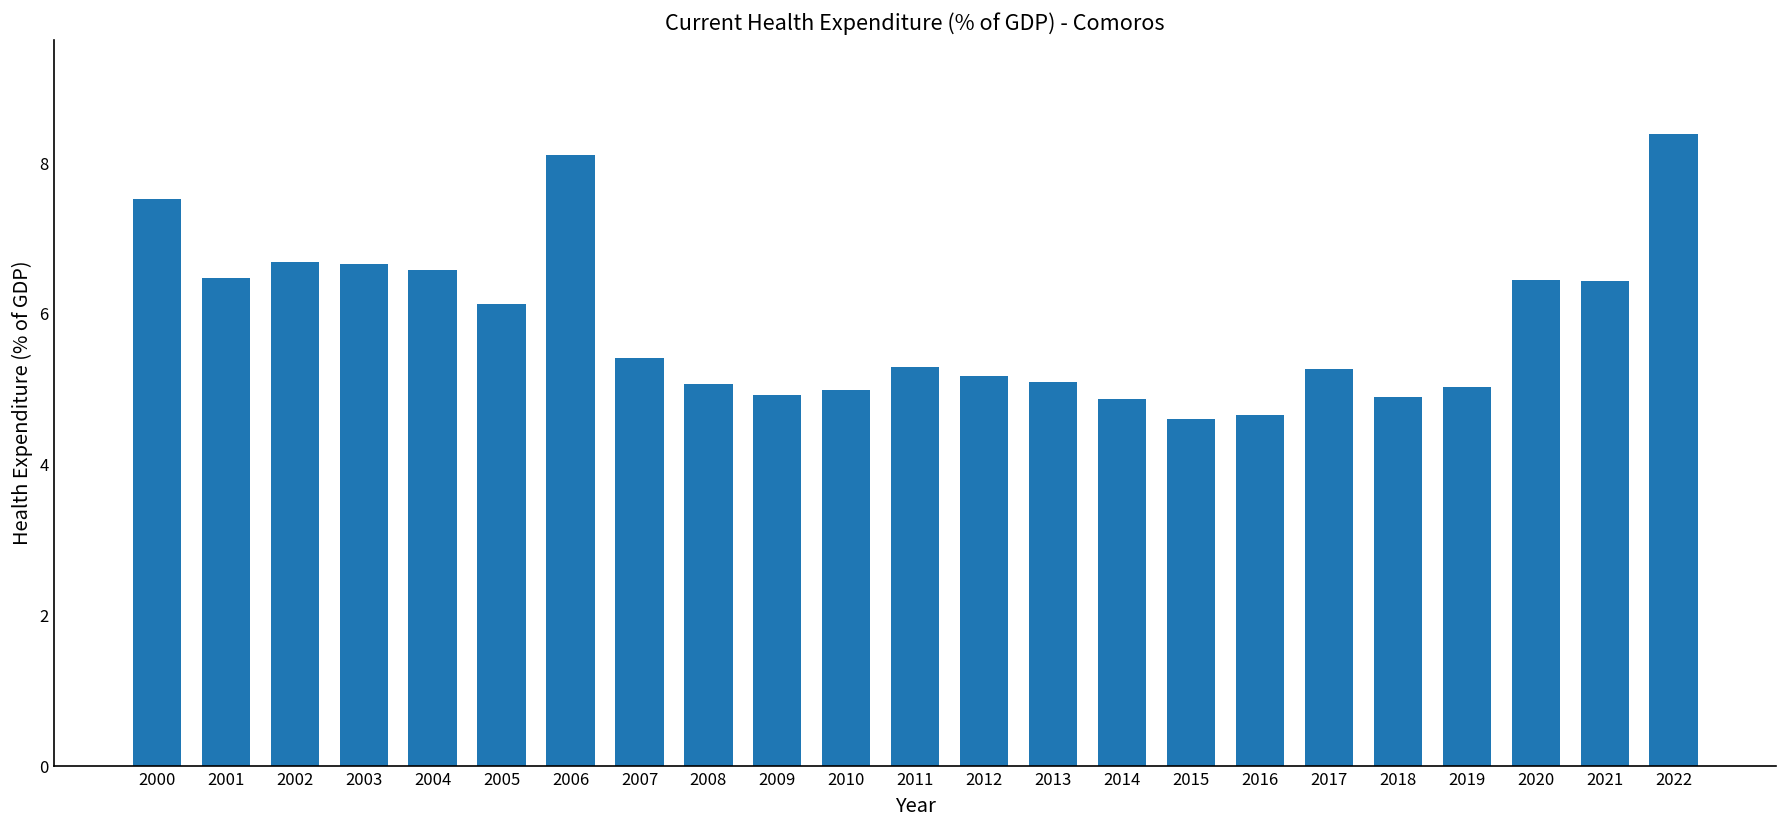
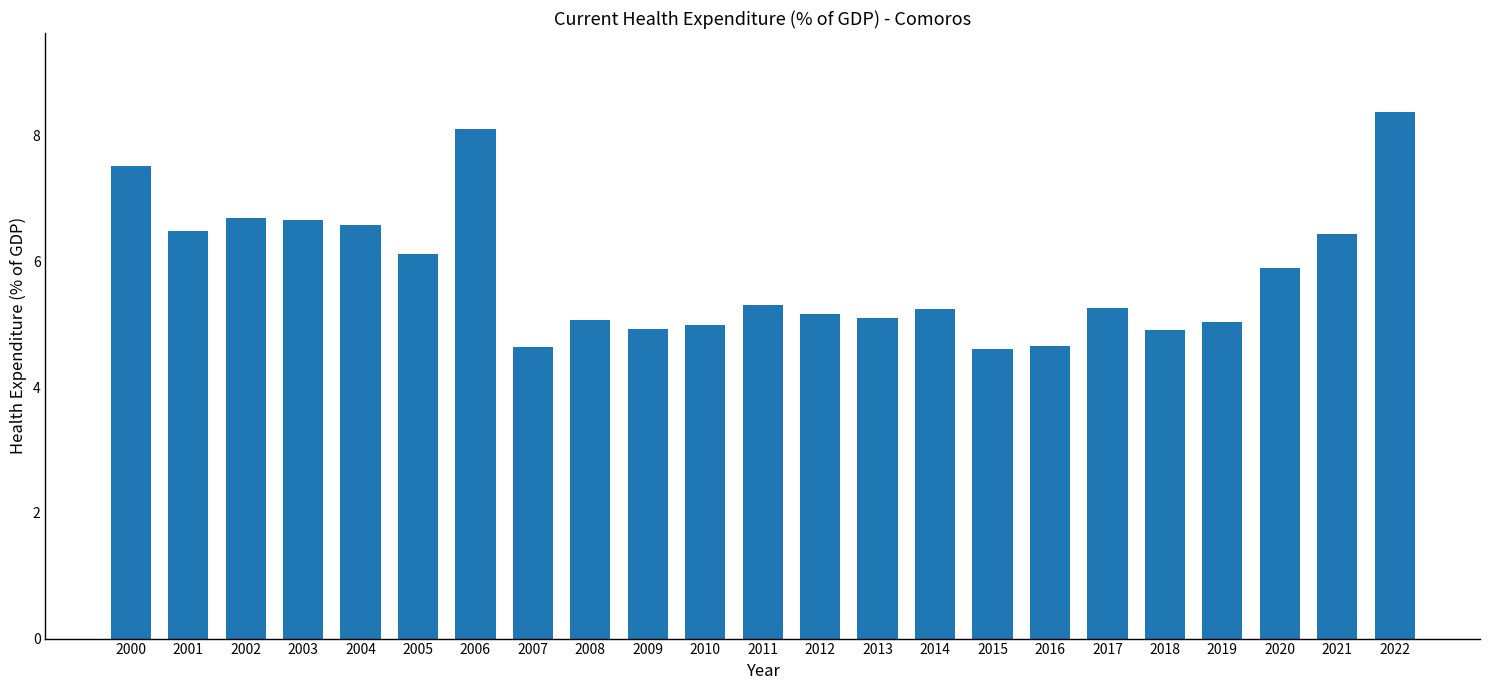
  {
    "2000": 7.5,
    "2001": 6.5,
    "2002": 6.7,
    "2003": 6.7,
    "2004": 6.6,
    "2005": 6.1,
    "2006": 8.1,
-   "2007": 5.4,
+   "2007": 4.6,
    "2008": 5.1,
    "2009": 4.9,
    "2010": 5.0,
    "2011": 5.3,
    "2012": 5.2,
    "2013": 5.1,
-   "2014": 4.9,
+   "2014": 5.2,
    "2015": 4.6,
    "2016": 4.7,
    "2017": 5.3,
    "2018": 4.9,
    "2019": 5.0,
-   "2020": 6.4,
+   "2020": 5.9,
    "2021": 6.4,
    "2022": 8.4
  }
